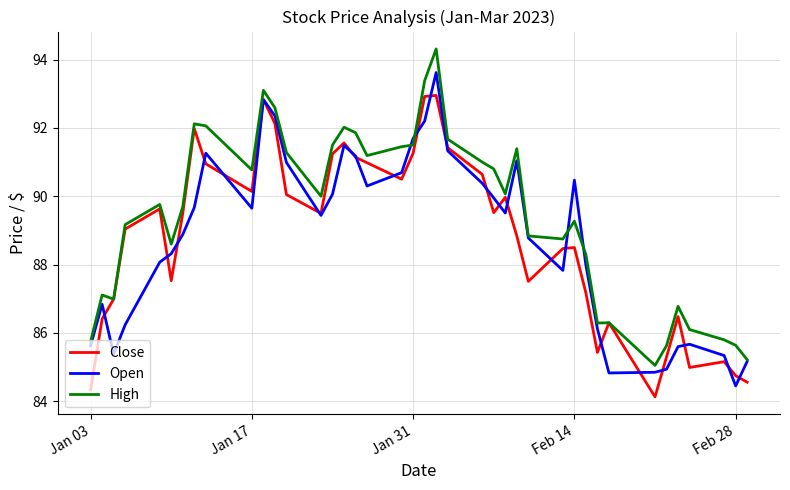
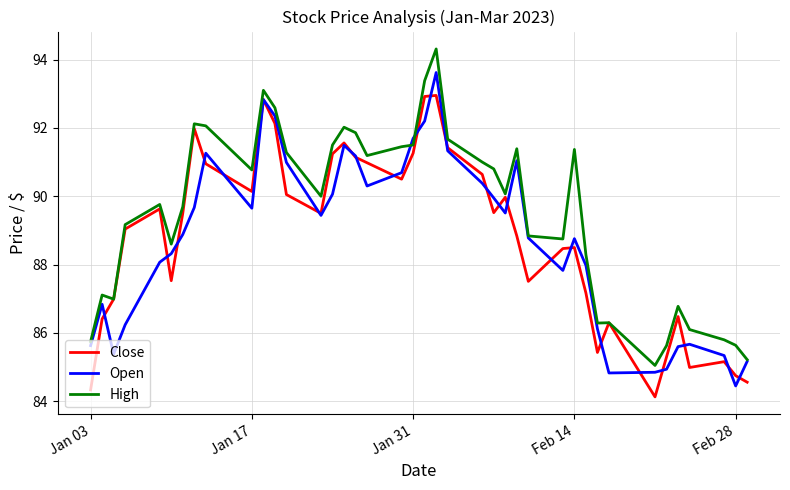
  {
    "Close": {
      "Jan 17": 90.1,
      "Jan 31": 91.3,
      "Feb 14": 88.5,
      "Feb 28": 84.8
    },
    "Open": {
      "Jan 17": 89.7,
      "Jan 31": 91.7,
-     "Feb 14": 90.5,
+     "Feb 14": 88.8,
      "Feb 28": 84.4
    },
    "High": {
      "Jan 17": 90.8,
      "Jan 31": 91.5,
-     "Feb 14": 89.3,
+     "Feb 14": 91.4,
      "Feb 28": 85.6
    }
  }
